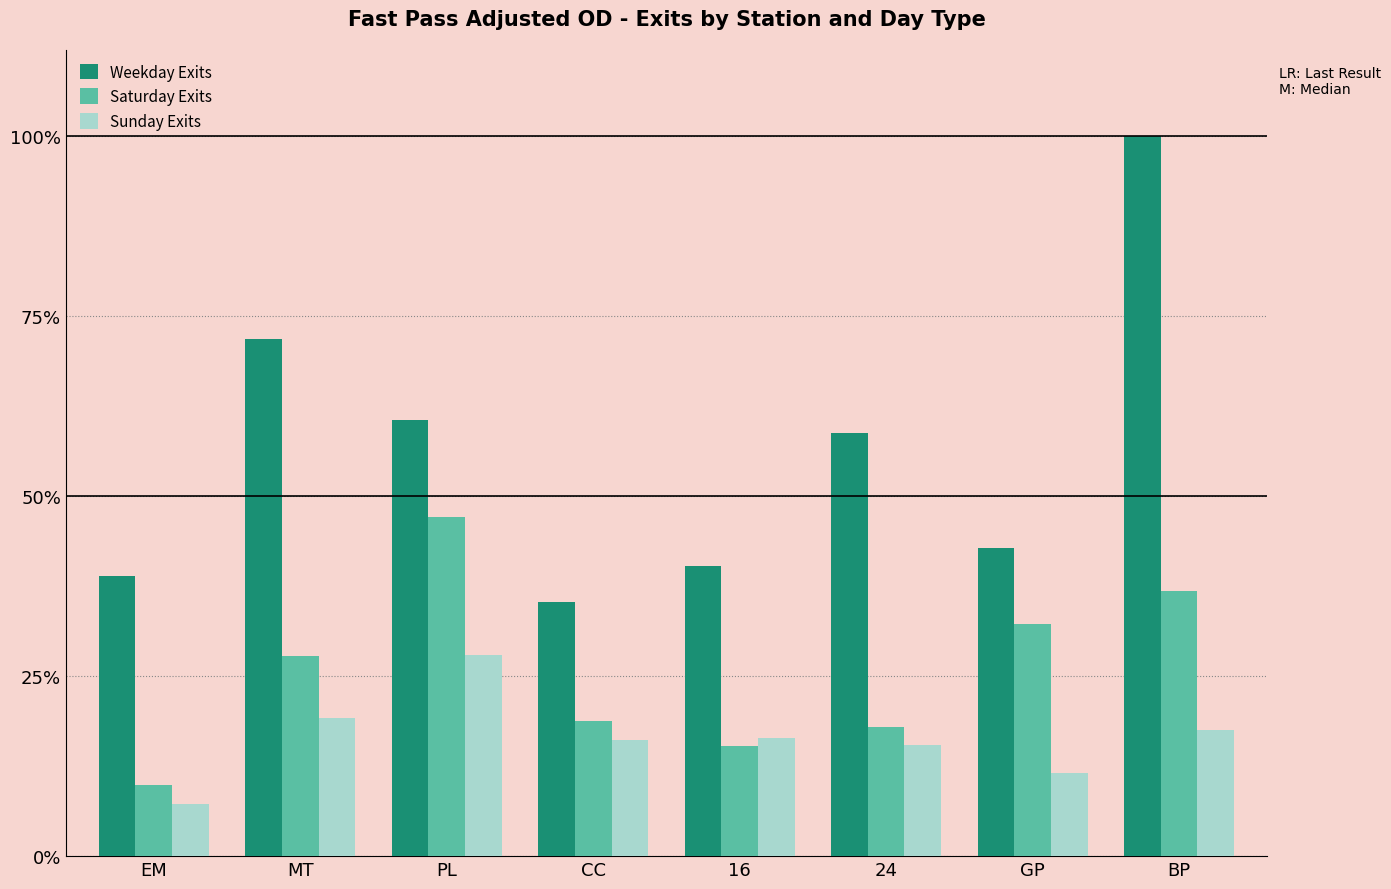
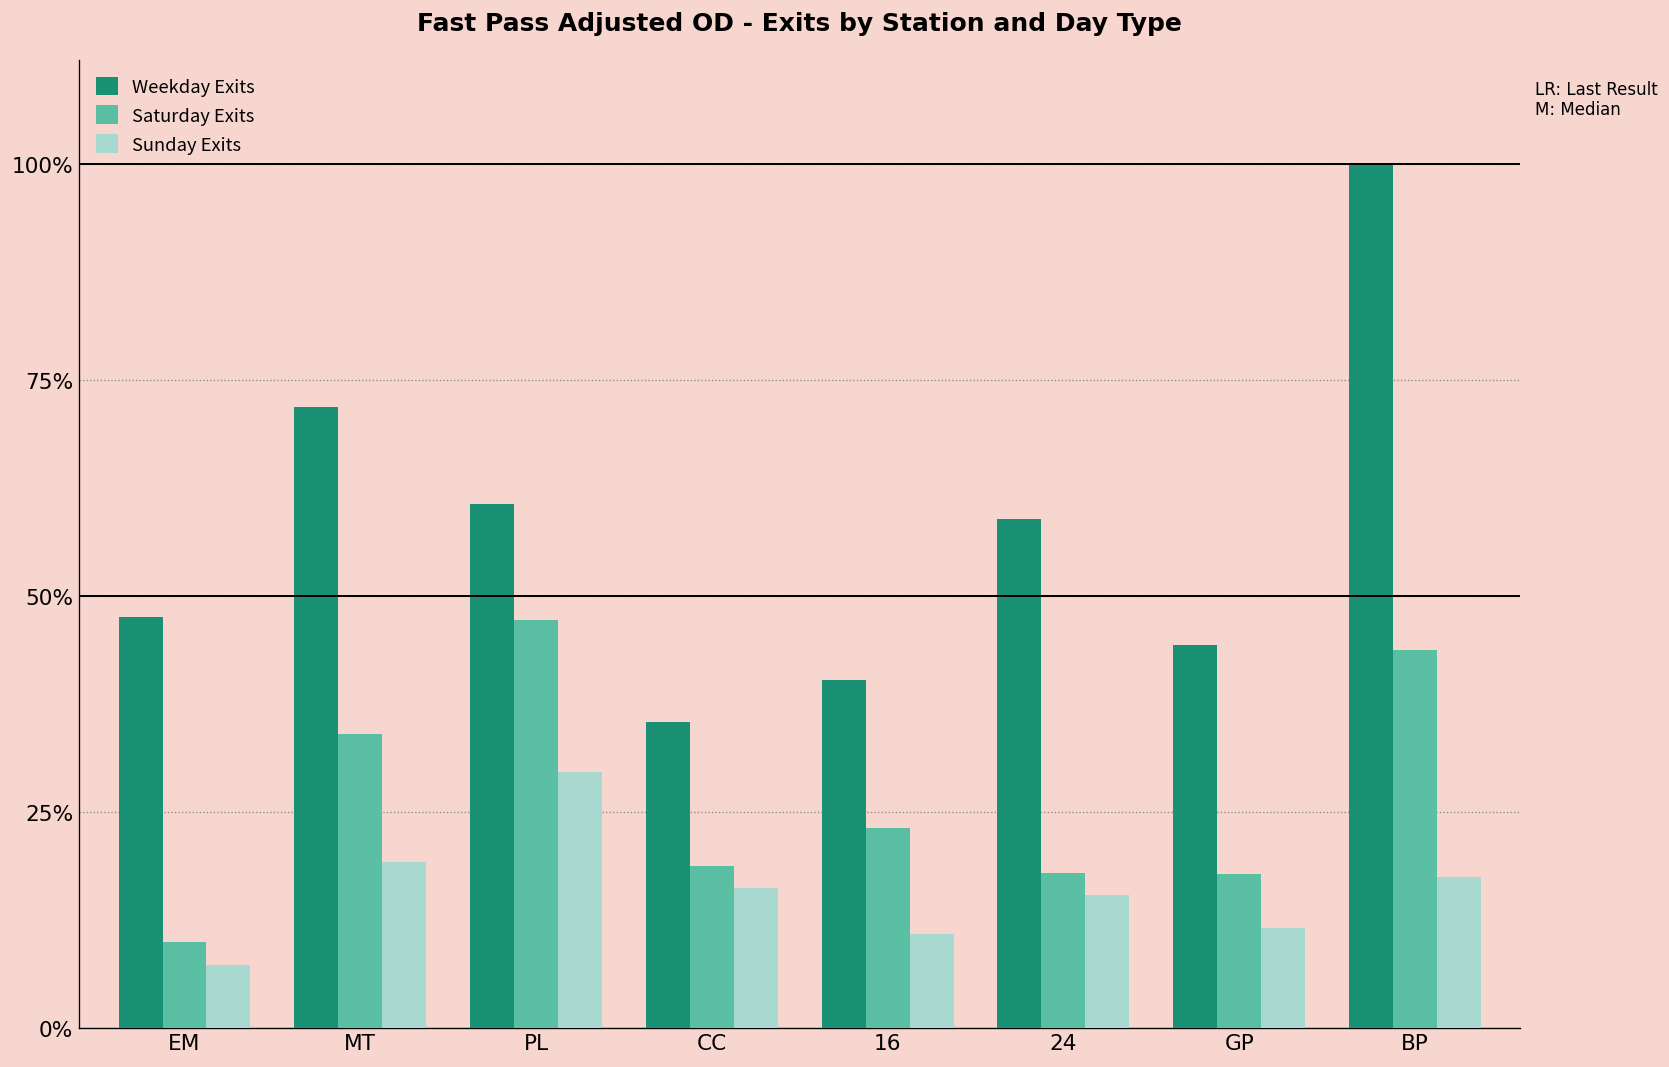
  {
    "Weekday Exits": {
-     "EM": "39%",
+     "EM": "48%",
      "MT": "72%",
      "PL": "61%",
      "CC": "35%",
      "16": "40%",
      "24": "59%",
-     "GP": "43%",
+     "GP": "44%",
      "BP": "100%"
    },
    "Saturday Exits": {
      "EM": "10%",
-     "MT": "28%",
+     "MT": "34%",
      "PL": "47%",
      "CC": "19%",
-     "16": "15%",
+     "16": "23%",
      "24": "18%",
-     "GP": "32%",
-     "BP": "37%"
+     "GP": "18%",
+     "BP": "44%"
    },
    "Sunday Exits": {
      "EM": "7%",
      "MT": "19%",
-     "PL": "28%",
+     "PL": "30%",
      "CC": "16%",
-     "16": "16%",
+     "16": "11%",
      "24": "15%",
      "GP": "12%",
      "BP": "17%"
    }
  }
